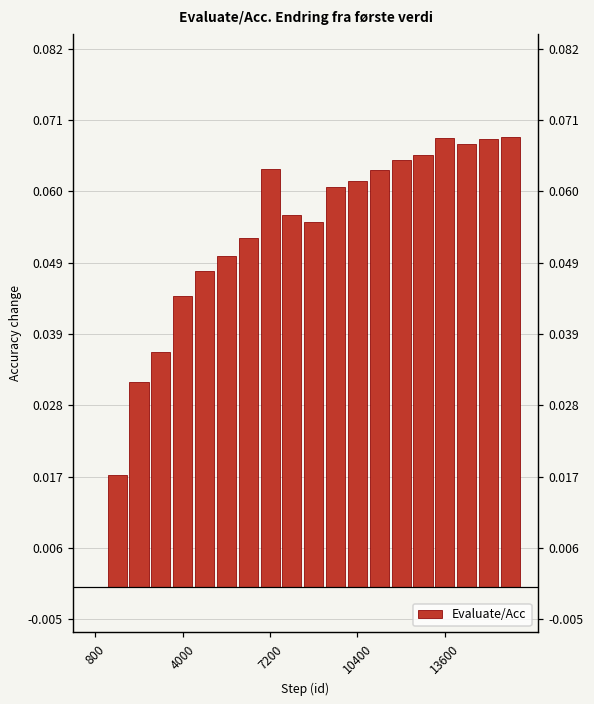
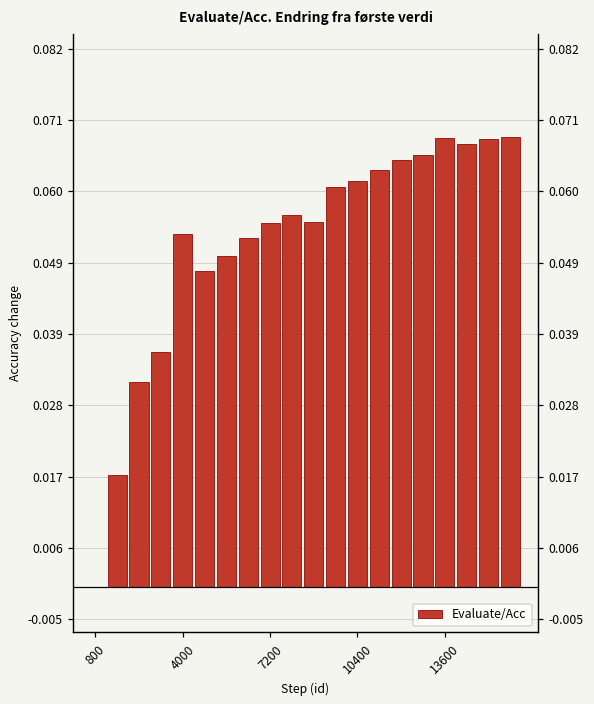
  {
    "800": 0.000,
-   "4000": 0.044,
-   "7200": 0.064,
+   "4000": 0.054,
+   "7200": 0.055,
    "10400": 0.062,
    "13600": 0.068
  }
